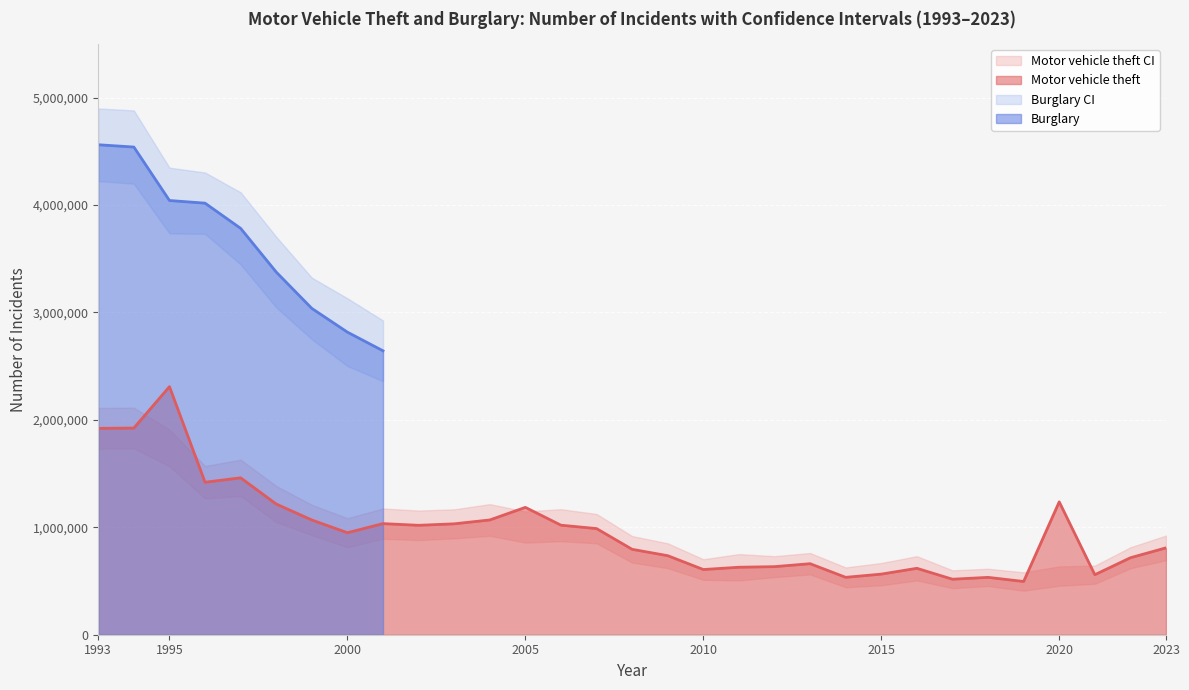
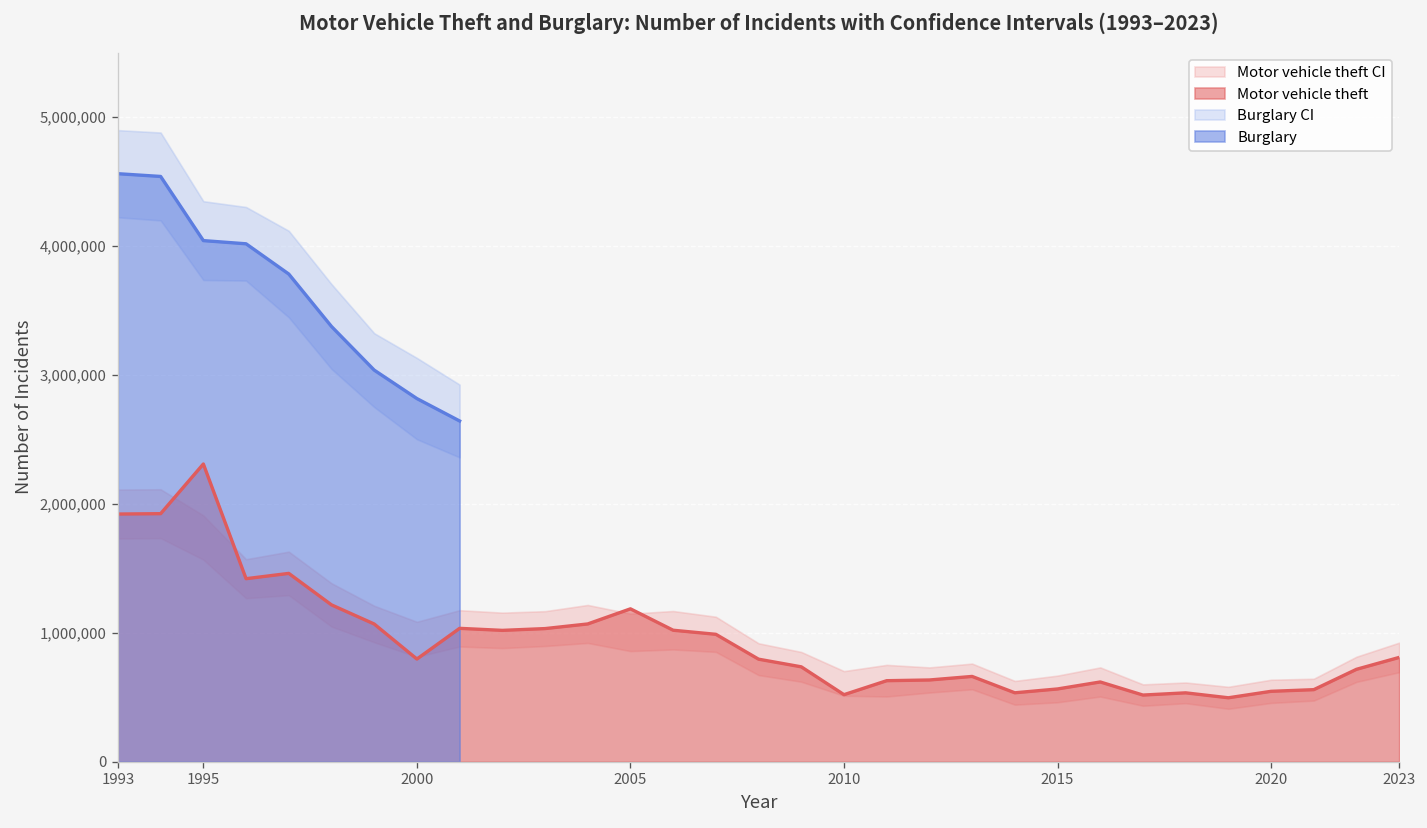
  {
    "Motor vehicle theft": {
      "1993": "1,920,000",
      "1995": "2,310,000",
-     "2000": "950,000",
+     "2000": "800,000",
      "2005": "1,190,000",
-     "2010": "610,000",
+     "2010": "520,000",
      "2015": "560,000",
-     "2020": "1,240,000",
+     "2020": "550,000",
      "2023": "810,000"
    },
    "Burglary": {
      "1993": "4,560,000",
      "1995": "4,040,000",
      "2000": "2,820,000"
    }
  }
